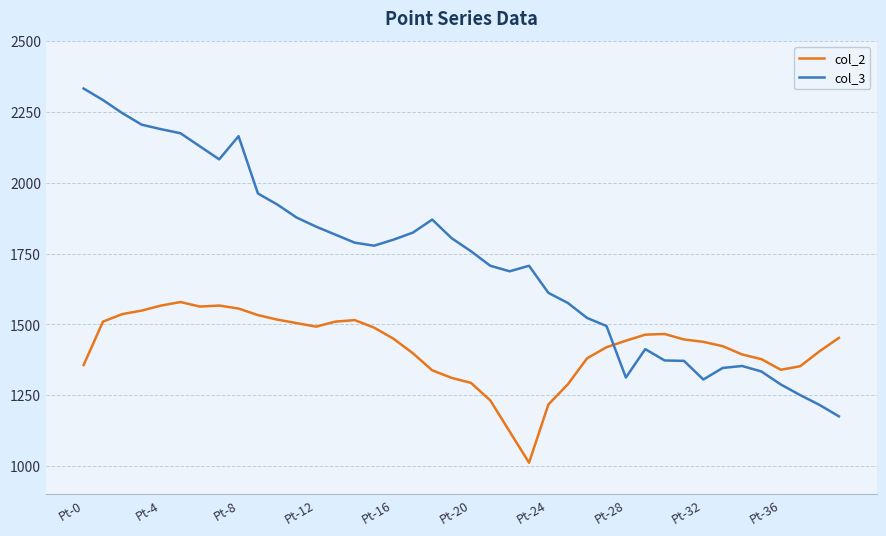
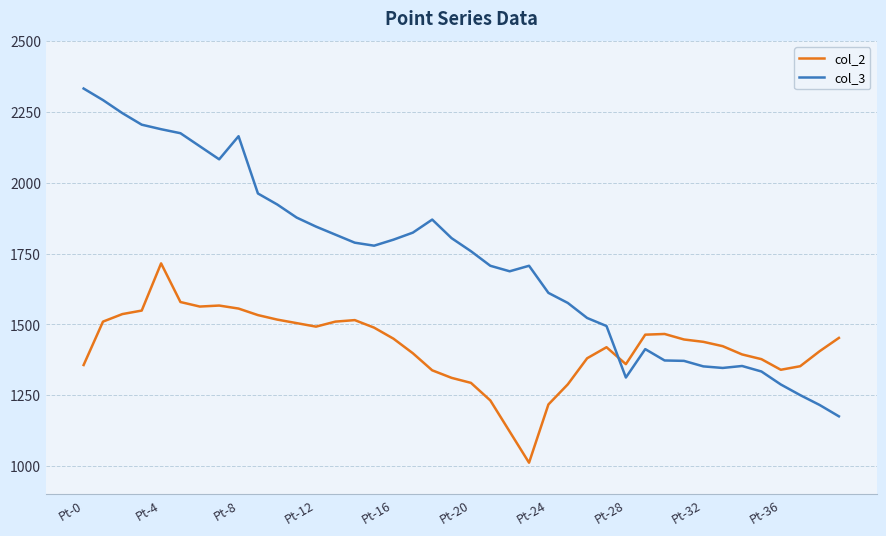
  {
    "col_2": {
      "Pt-0": 1360,
-     "Pt-4": 1570,
+     "Pt-4": 1720,
      "Pt-8": 1560,
      "Pt-12": 1490,
      "Pt-16": 1450,
      "Pt-20": 1290,
      "Pt-24": 1220,
-     "Pt-28": 1440,
+     "Pt-28": 1360,
      "Pt-32": 1440,
      "Pt-36": 1340
    },
    "col_3": {
      "Pt-0": 2330,
      "Pt-4": 2190,
      "Pt-8": 2160,
      "Pt-12": 1840,
      "Pt-16": 1800,
      "Pt-20": 1760,
      "Pt-24": 1610,
      "Pt-28": 1310,
-     "Pt-32": 1310,
+     "Pt-32": 1350,
      "Pt-36": 1290
    }
  }
